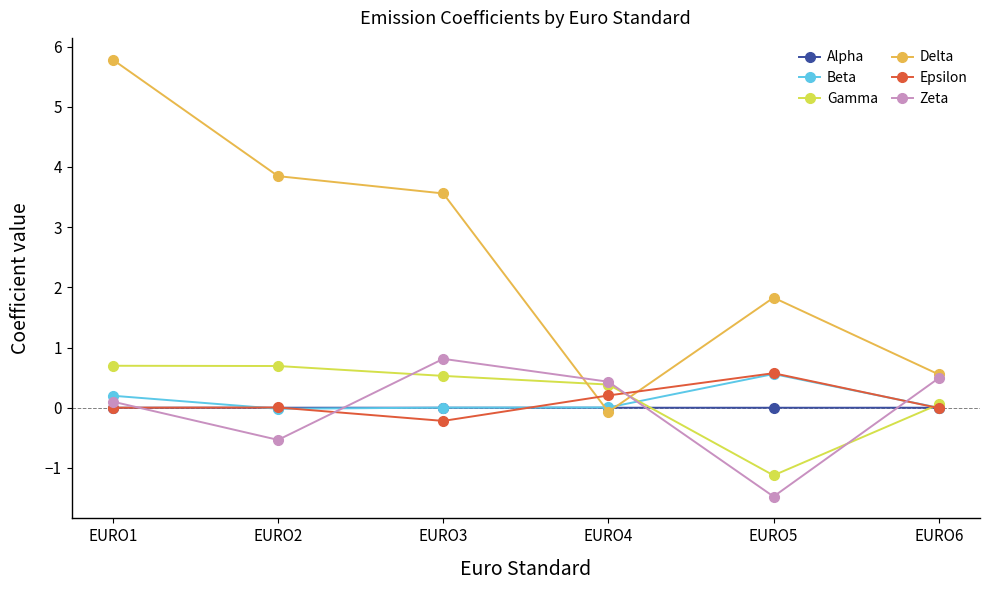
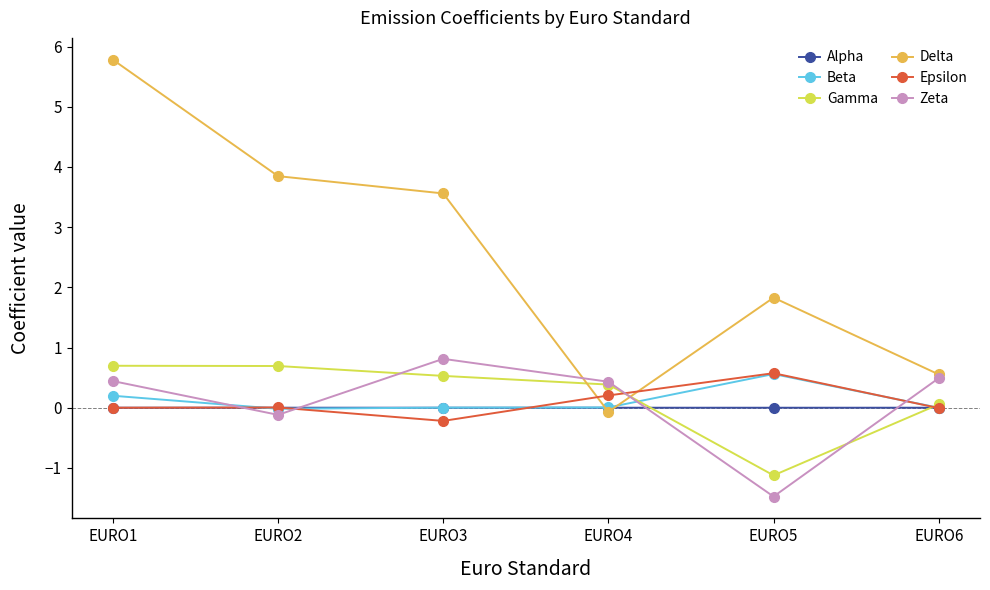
  {
    "Alpha": {
      "EURO5": 0.0
    },
    "Beta": {
      "EURO1": 0.2
    },
    "Epsilon": {
      "EURO3": -0.2,
      "EURO4": 0.2
    },
    "Zeta": {
-     "EURO1": 0.1,
-     "EURO2": -0.5,
+     "EURO1": 0.4,
+     "EURO2": -0.1,
      "EURO3": 0.8,
      "EURO4": 0.4,
      "EURO5": -1.5,
      "EURO6": 0.5
    }
  }
